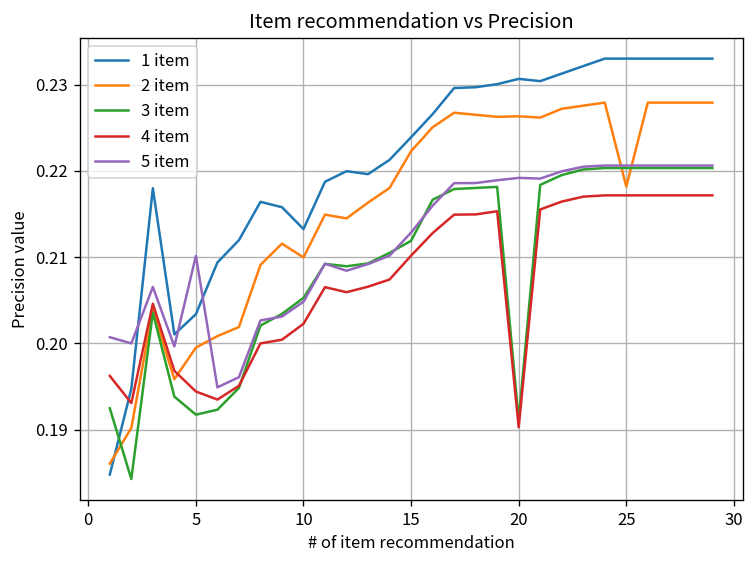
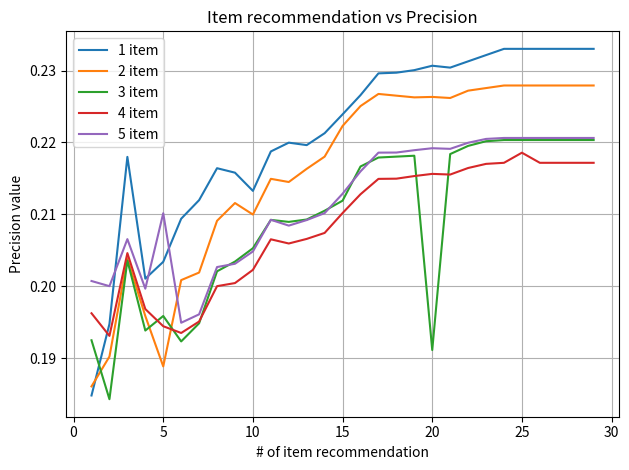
  {
    "1 item": {
      "5": 0.203,
      "10": 0.213,
      "15": 0.224,
      "20": 0.231,
      "25": 0.233
    },
    "2 item": {
-     "5": 0.200,
+     "5": 0.189,
      "10": 0.210,
      "15": 0.222,
      "20": 0.226,
-     "25": 0.218
+     "25": 0.228
    },
    "3 item": {
-     "5": 0.192,
+     "5": 0.196,
      "10": 0.205,
      "15": 0.212,
      "20": 0.191
    },
    "4 item": {
      "5": 0.194,
      "10": 0.202,
      "15": 0.210,
-     "20": 0.190,
-     "25": 0.217
+     "20": 0.216,
+     "25": 0.219
    },
    "5 item": {
      "5": 0.210,
      "10": 0.205,
      "15": 0.213,
      "20": 0.219
    }
  }
